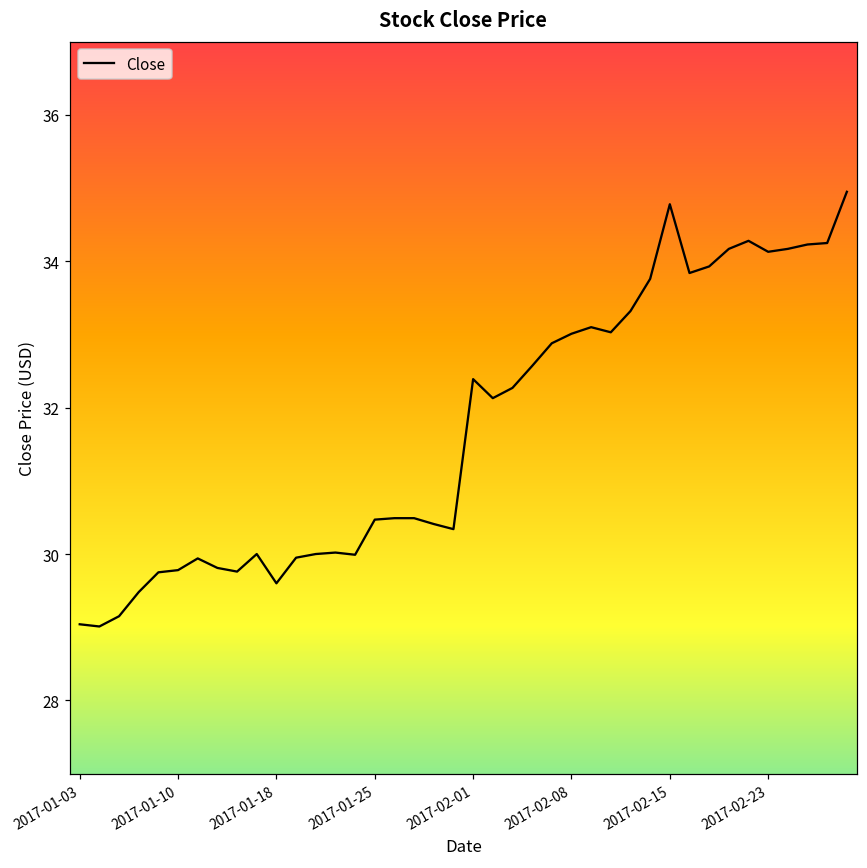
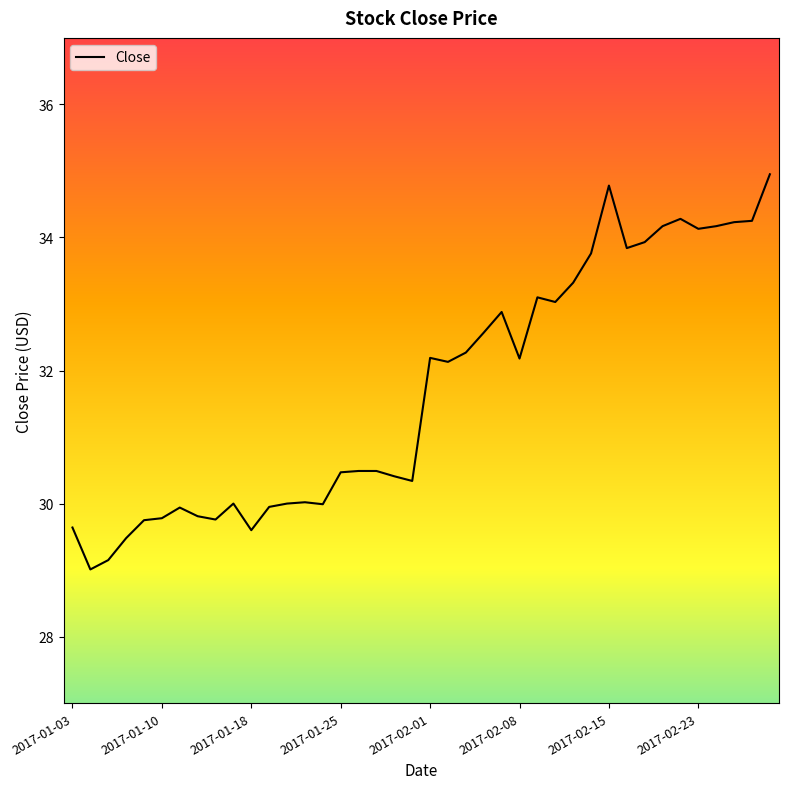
  {
-   "2017-01-03": 29.0,
+   "2017-01-03": 29.6,
    "2017-01-10": 29.8,
    "2017-01-18": 29.6,
    "2017-01-25": 30.5,
-   "2017-02-01": 32.4,
-   "2017-02-08": 33.0,
+   "2017-02-01": 32.2,
+   "2017-02-08": 32.2,
    "2017-02-15": 34.8,
    "2017-02-23": 34.1
  }
